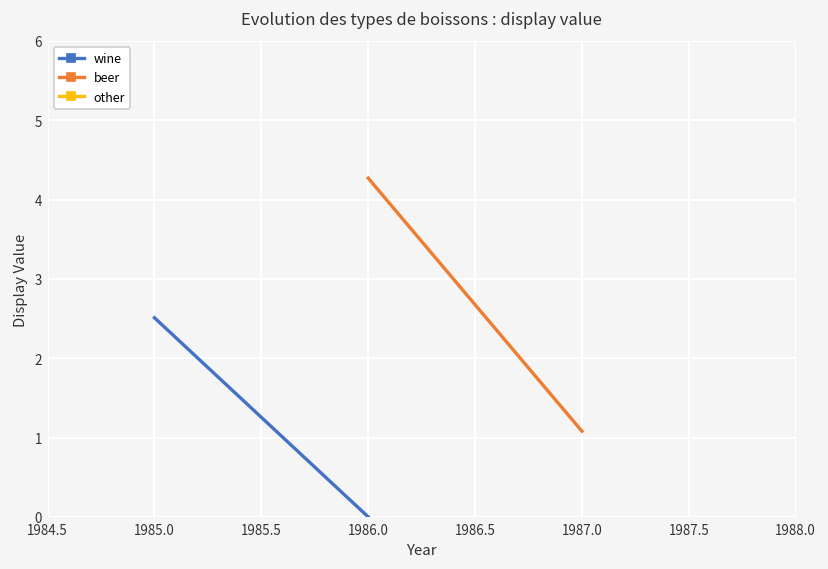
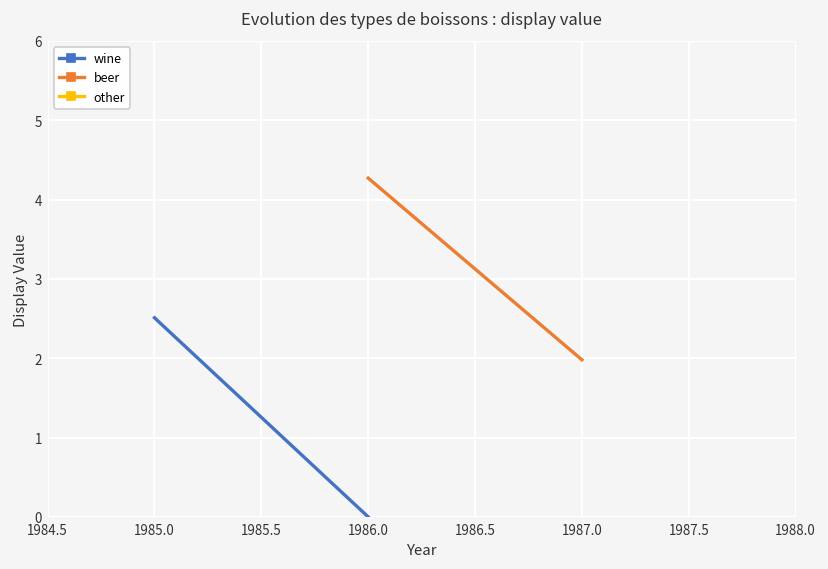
  {
    "wine": {
      "1985.0": 2.5,
      "1986.0": 0.0
    },
    "beer": {
      "1986.0": 4.3,
-     "1987.0": 1.1
+     "1987.0": 2.0
    },
    "other": {
      "1986.0": 0.5
    }
  }
